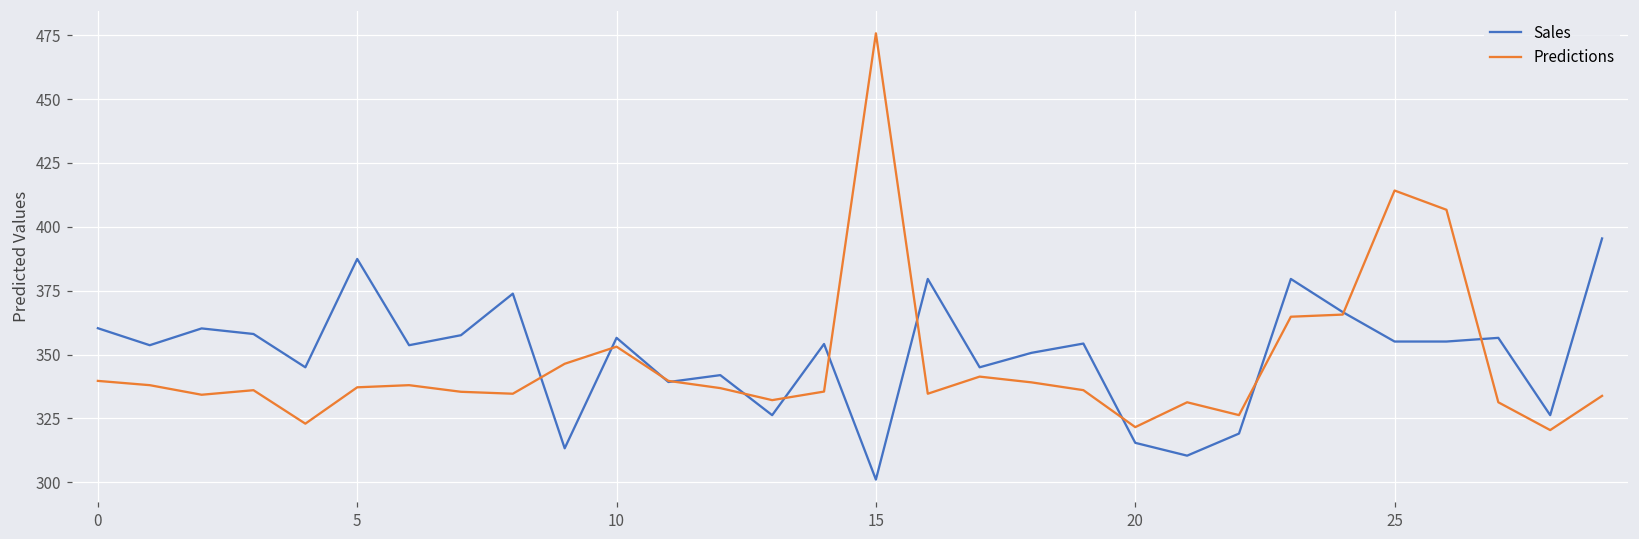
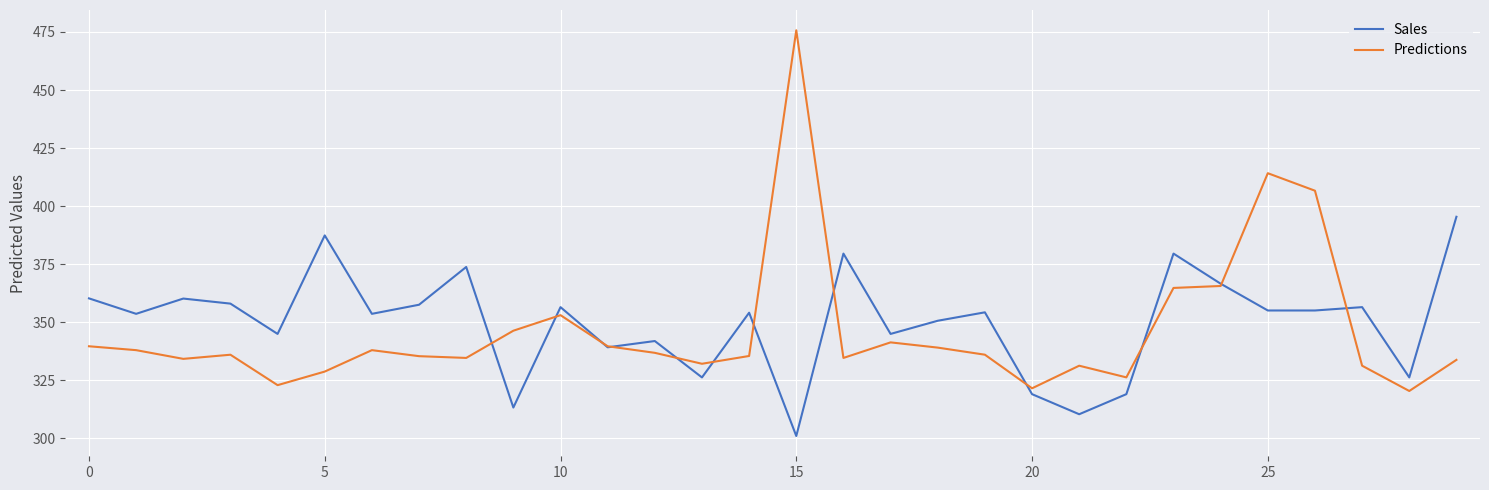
  {
    "Sales": {
      "0": 360,
      "5": 387,
      "10": 357,
      "15": 301,
-     "20": 315,
+     "20": 319,
      "25": 355
    },
    "Predictions": {
      "0": 340,
-     "5": 337,
+     "5": 329,
      "10": 353,
      "15": 476,
      "20": 322,
      "25": 414
    }
  }
